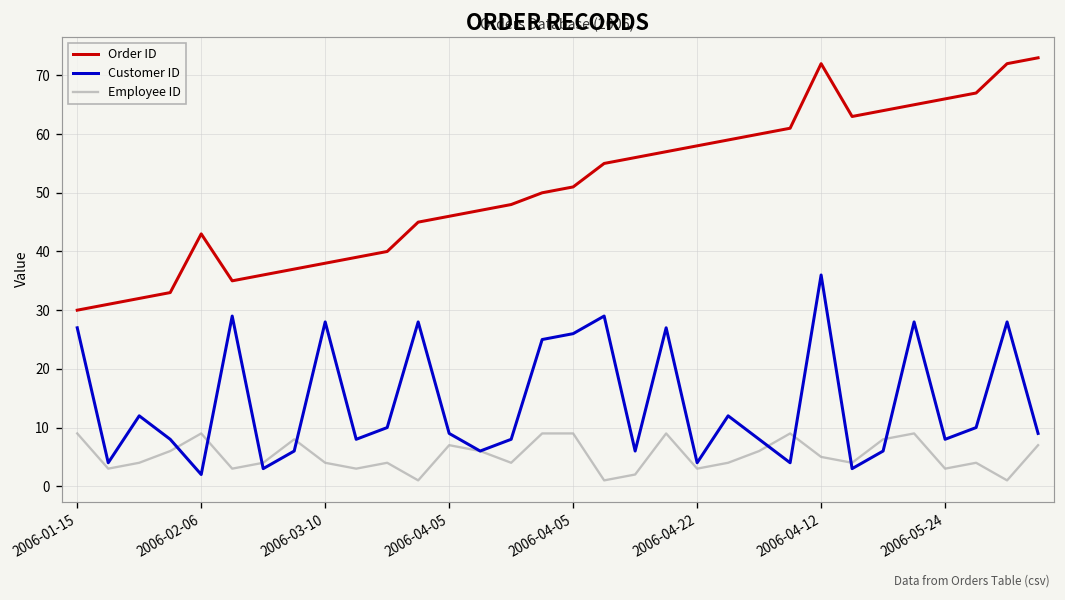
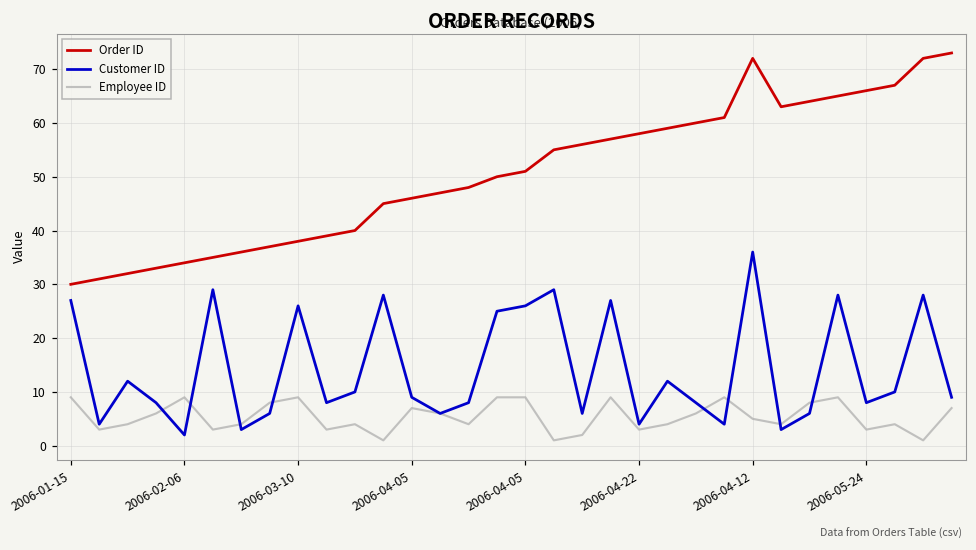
  {
    "Order ID": {
      "2006-01-15": 30,
-     "2006-02-06": 43,
+     "2006-02-06": 34,
      "2006-03-10": 38,
      "2006-04-12": 72
    },
    "Customer ID": {
      "2006-01-15": 27,
      "2006-02-06": 2,
-     "2006-03-10": 28,
+     "2006-03-10": 26,
      "2006-04-12": 36
    },
    "Employee ID": {
      "2006-01-15": 9,
      "2006-02-06": 9,
-     "2006-03-10": 4,
+     "2006-03-10": 9,
      "2006-04-12": 5
    }
  }
